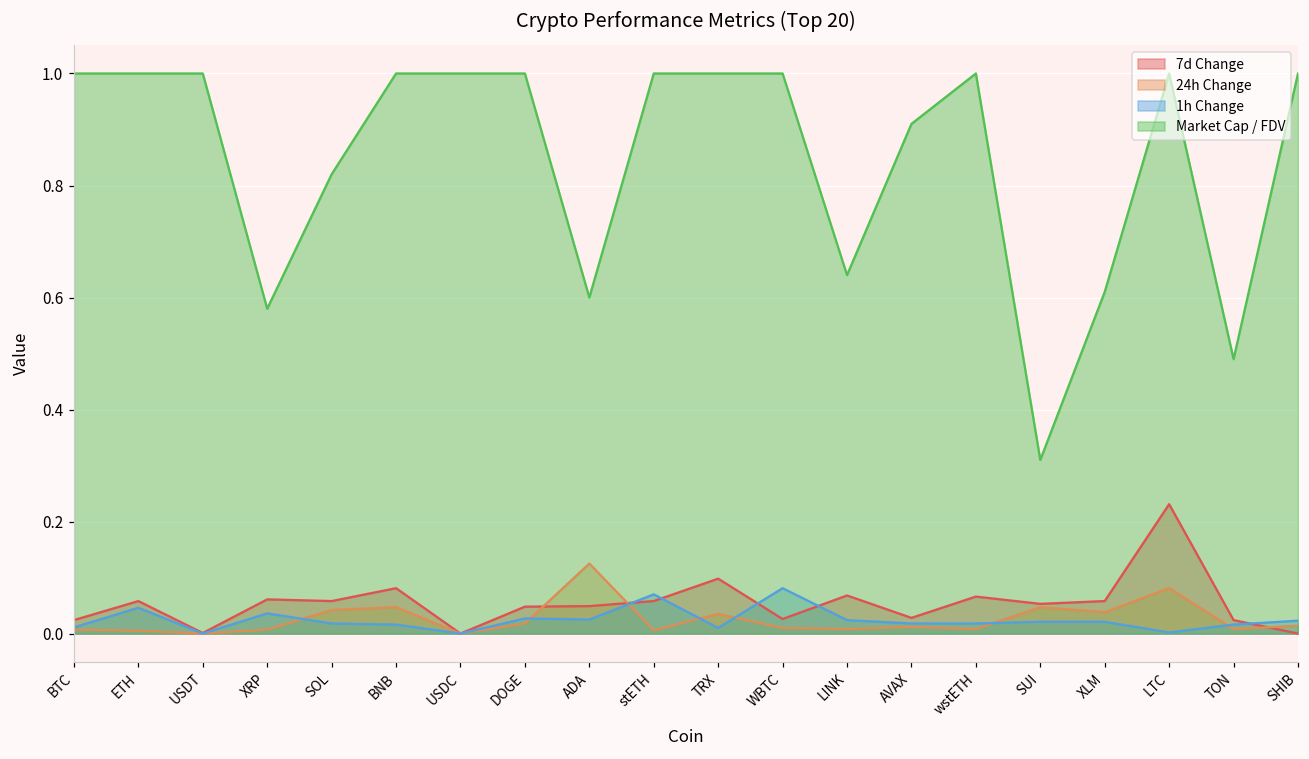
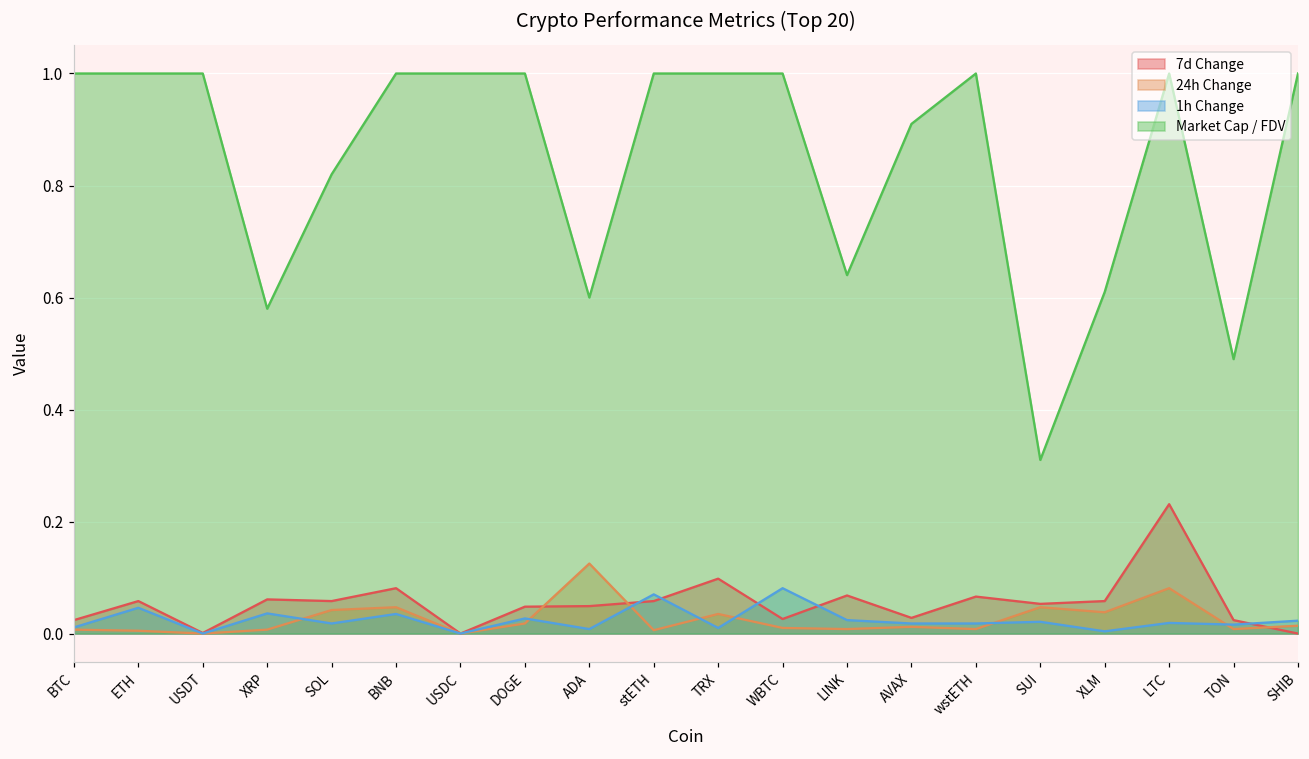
  {
    "1h Change": {
      "ETH": 0.05,
      "XRP": 0.04,
      "SOL": 0.02,
-     "BNB": 0.02,
+     "BNB": 0.04,
      "DOGE": 0.03,
-     "ADA": 0.03,
+     "ADA": 0.01,
      "stETH": 0.07,
      "TRX": 0.01,
      "WBTC": 0.08,
      "LINK": 0.02,
      "AVAX": 0.02,
      "wstETH": 0.02,
      "SUI": 0.02,
-     "XLM": 0.02,
-     "LTC": 0.00,
+     "XLM": 0.00,
+     "LTC": 0.02,
      "TON": 0.02,
      "SHIB": 0.02
    },
    "Market Cap / FDV": {
      "BTC": 1.00,
      "ETH": 1.00,
      "USDT": 1.00,
      "XRP": 0.58,
      "SOL": 0.82,
      "BNB": 1.00,
      "USDC": 1.00,
      "DOGE": 1.00,
      "ADA": 0.60,
      "stETH": 1.00,
      "TRX": 1.00,
      "WBTC": 1.00,
      "LINK": 0.64,
      "AVAX": 0.91,
      "wstETH": 1.00,
      "SUI": 0.31,
      "XLM": 0.61,
      "TON": 0.49,
      "SHIB": 1.00
    }
  }
